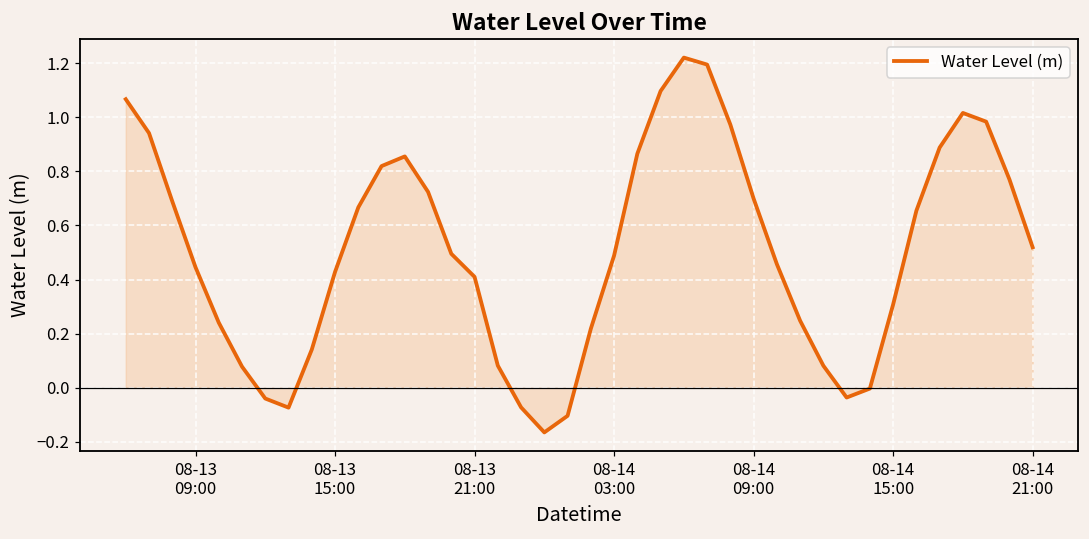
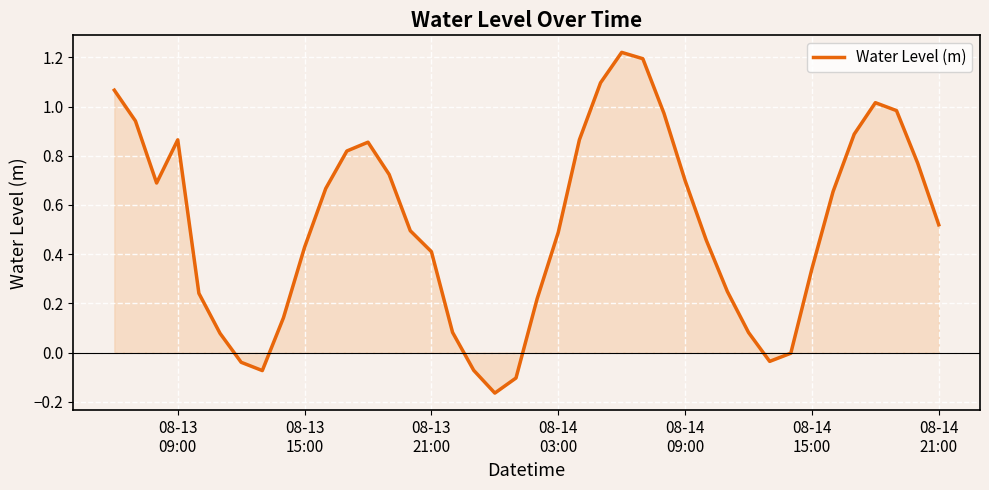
  {
    "Water Level (m)": {
-     "08-13 09:00": 0.45,
-     "08-14 15:00": 0.31
+     "08-13 09:00": 0.86,
+     "08-14 15:00": 0.34
    }
  }
